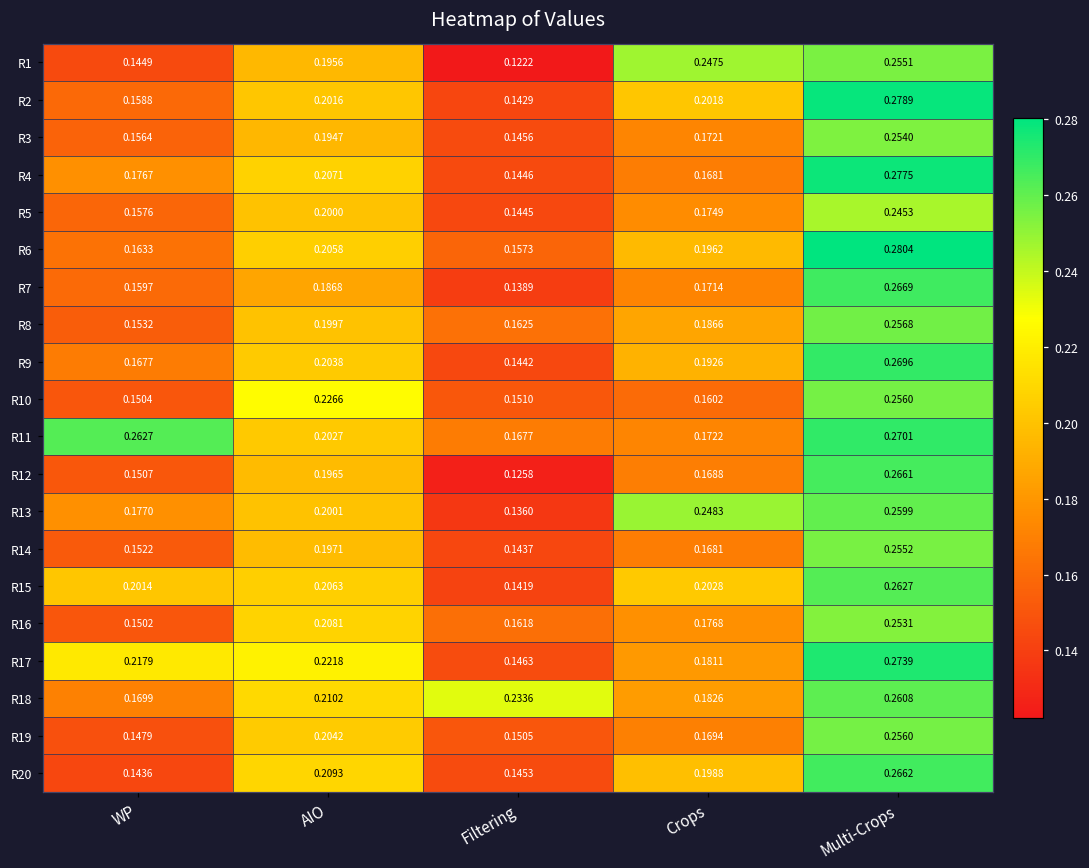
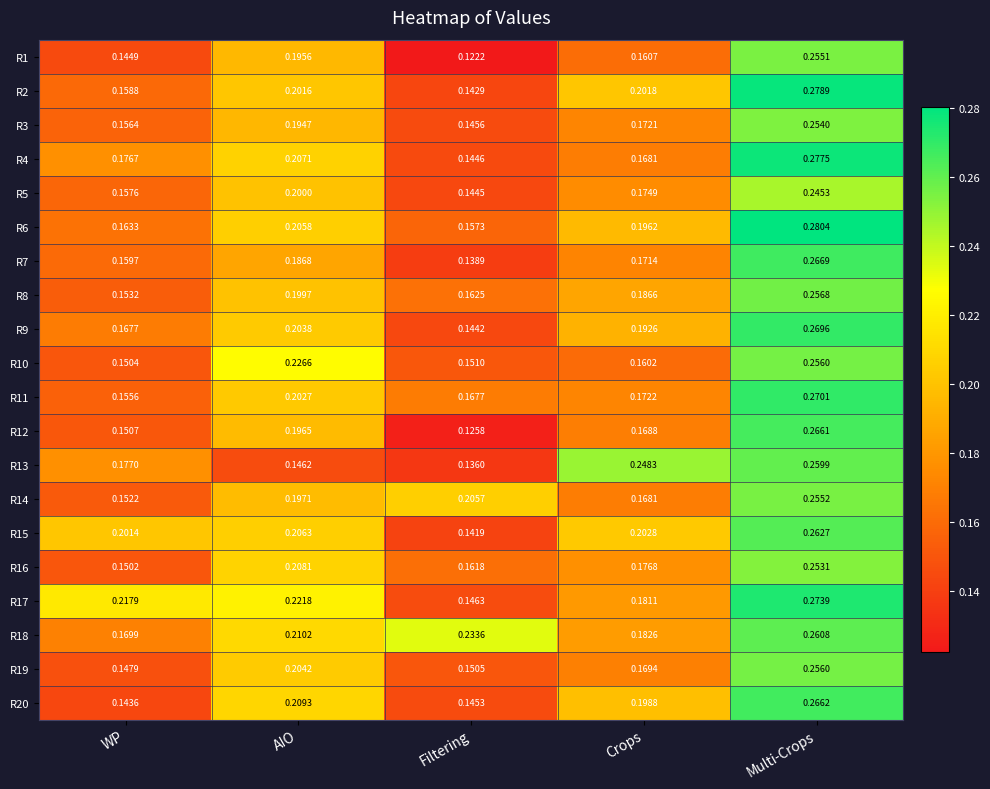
  {
    "R1": {
      "WP": 0.1449,
      "AIO": 0.1956,
      "Filtering": 0.1222,
-     "Crops": 0.2475,
+     "Crops": 0.1607,
      "Multi-Crops": 0.2551
    },
    "R2": {
      "WP": 0.1588,
      "AIO": 0.2016,
      "Filtering": 0.1429,
      "Crops": 0.2018,
      "Multi-Crops": 0.2789
    },
    "R3": {
      "WP": 0.1564,
      "AIO": 0.1947,
      "Filtering": 0.1456,
      "Crops": 0.1721,
      "Multi-Crops": 0.2540
    },
    "R4": {
      "WP": 0.1767,
      "AIO": 0.2071,
      "Filtering": 0.1446,
      "Crops": 0.1681,
      "Multi-Crops": 0.2775
    },
    "R5": {
      "WP": 0.1576,
      "AIO": 0.2000,
      "Filtering": 0.1445,
      "Crops": 0.1749,
      "Multi-Crops": 0.2453
    },
    "R6": {
      "WP": 0.1633,
      "AIO": 0.2058,
      "Filtering": 0.1573,
      "Crops": 0.1962,
      "Multi-Crops": 0.2804
    },
    "R7": {
      "WP": 0.1597,
      "AIO": 0.1868,
      "Filtering": 0.1389,
      "Crops": 0.1714,
      "Multi-Crops": 0.2669
    },
    "R8": {
      "WP": 0.1532,
      "AIO": 0.1997,
      "Filtering": 0.1625,
      "Crops": 0.1866,
      "Multi-Crops": 0.2568
    },
    "R9": {
      "WP": 0.1677,
      "AIO": 0.2038,
      "Filtering": 0.1442,
      "Crops": 0.1926,
      "Multi-Crops": 0.2696
    },
    "R10": {
      "WP": 0.1504,
      "AIO": 0.2266,
      "Filtering": 0.1510,
      "Crops": 0.1602,
      "Multi-Crops": 0.2560
    },
    "R11": {
-     "WP": 0.2627,
+     "WP": 0.1556,
      "AIO": 0.2027,
      "Filtering": 0.1677,
      "Crops": 0.1722,
      "Multi-Crops": 0.2701
    },
    "R12": {
      "WP": 0.1507,
      "AIO": 0.1965,
      "Filtering": 0.1258,
      "Crops": 0.1688,
      "Multi-Crops": 0.2661
    },
    "R13": {
      "WP": 0.1770,
-     "AIO": 0.2001,
+     "AIO": 0.1462,
      "Filtering": 0.1360,
      "Crops": 0.2483,
      "Multi-Crops": 0.2599
    },
    "R14": {
      "WP": 0.1522,
      "AIO": 0.1971,
-     "Filtering": 0.1437,
+     "Filtering": 0.2057,
      "Crops": 0.1681,
      "Multi-Crops": 0.2552
    },
    "R15": {
      "WP": 0.2014,
      "AIO": 0.2063,
      "Filtering": 0.1419,
      "Crops": 0.2028,
      "Multi-Crops": 0.2627
    },
    "R16": {
      "WP": 0.1502,
      "AIO": 0.2081,
      "Filtering": 0.1618,
      "Crops": 0.1768,
      "Multi-Crops": 0.2531
    },
    "R17": {
      "WP": 0.2179,
      "AIO": 0.2218,
      "Filtering": 0.1463,
      "Crops": 0.1811,
      "Multi-Crops": 0.2739
    },
    "R18": {
      "WP": 0.1699,
      "AIO": 0.2102,
      "Filtering": 0.2336,
      "Crops": 0.1826,
      "Multi-Crops": 0.2608
    },
    "R19": {
      "WP": 0.1479,
      "AIO": 0.2042,
      "Filtering": 0.1505,
      "Crops": 0.1694,
      "Multi-Crops": 0.2560
    },
    "R20": {
      "WP": 0.1436,
      "AIO": 0.2093,
      "Filtering": 0.1453,
      "Crops": 0.1988,
      "Multi-Crops": 0.2662
    }
  }
